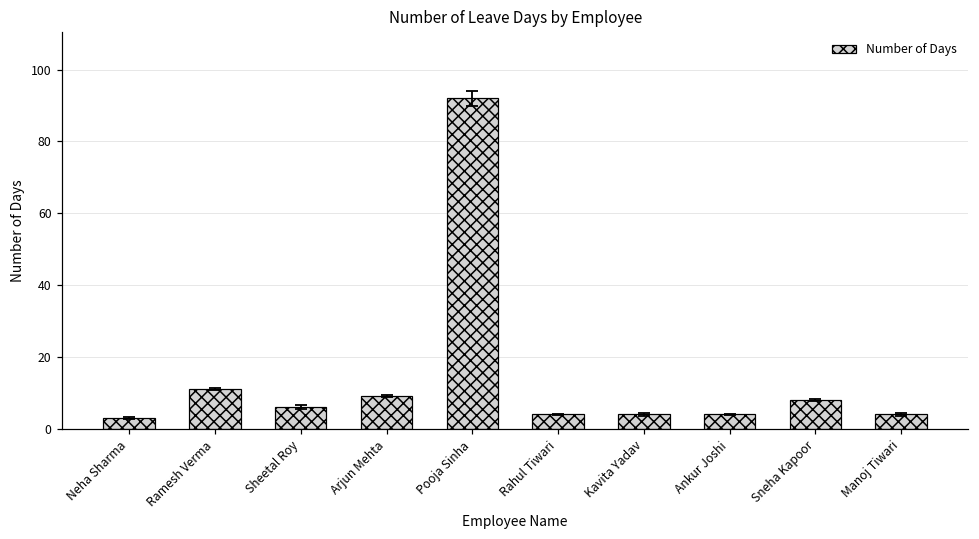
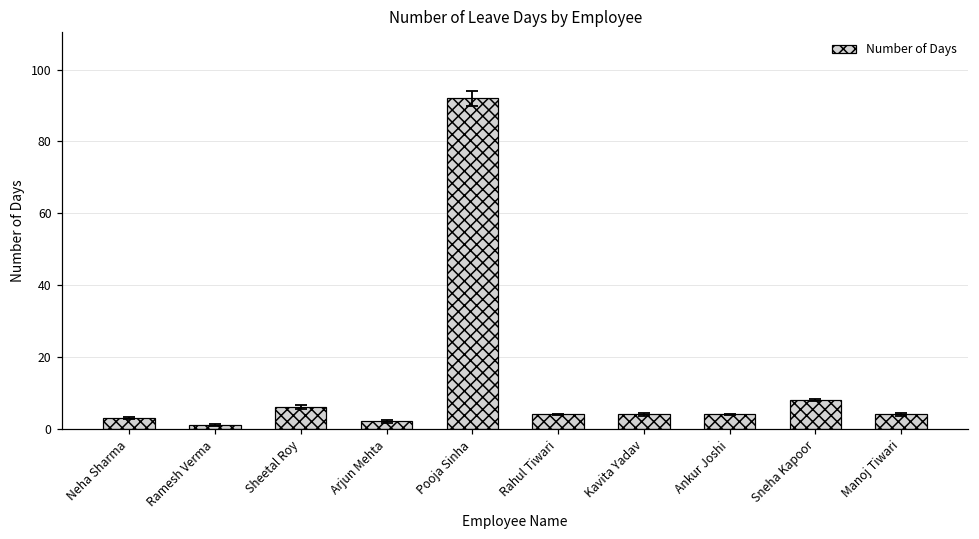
  {
    "Number of Days": {
      "Neha Sharma": 3,
-     "Ramesh Verma": 11,
+     "Ramesh Verma": 1,
      "Sheetal Roy": 6,
-     "Arjun Mehta": 9,
+     "Arjun Mehta": 2,
      "Pooja Sinha": 92,
      "Rahul Tiwari": 4,
      "Kavita Yadav": 4,
      "Ankur Joshi": 4,
      "Sneha Kapoor": 8,
      "Manoj Tiwari": 4
    }
  }
